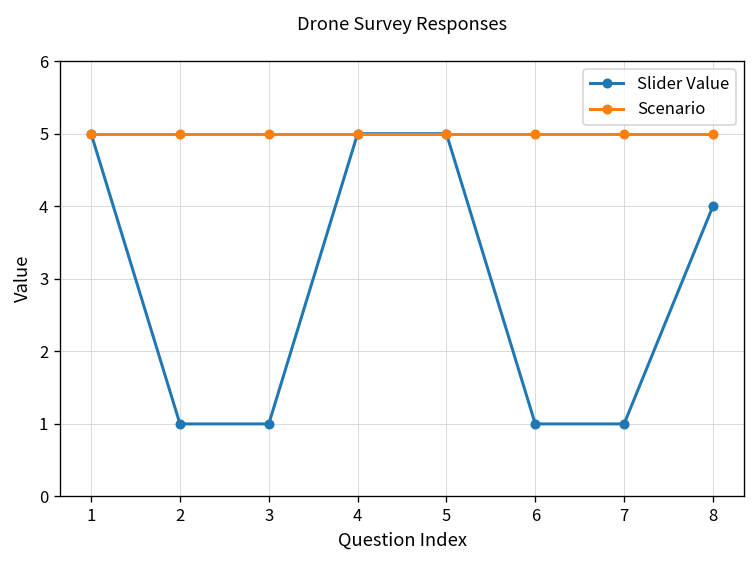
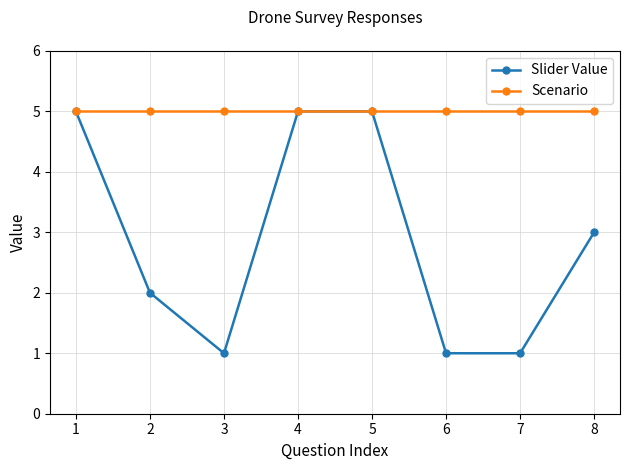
  {
    "Slider Value": {
-     "2": 1,
+     "2": 2,
      "3": 1,
      "6": 1,
      "7": 1,
-     "8": 4
+     "8": 3
    },
    "Scenario": {
      "2": 5,
      "3": 5,
      "6": 5,
      "7": 5,
      "8": 5
    }
  }
